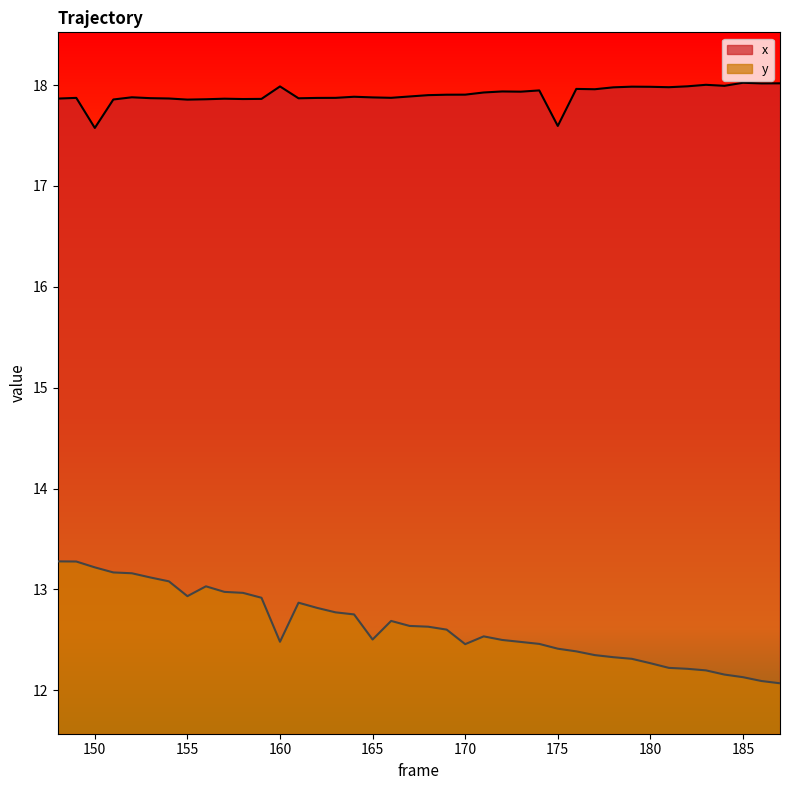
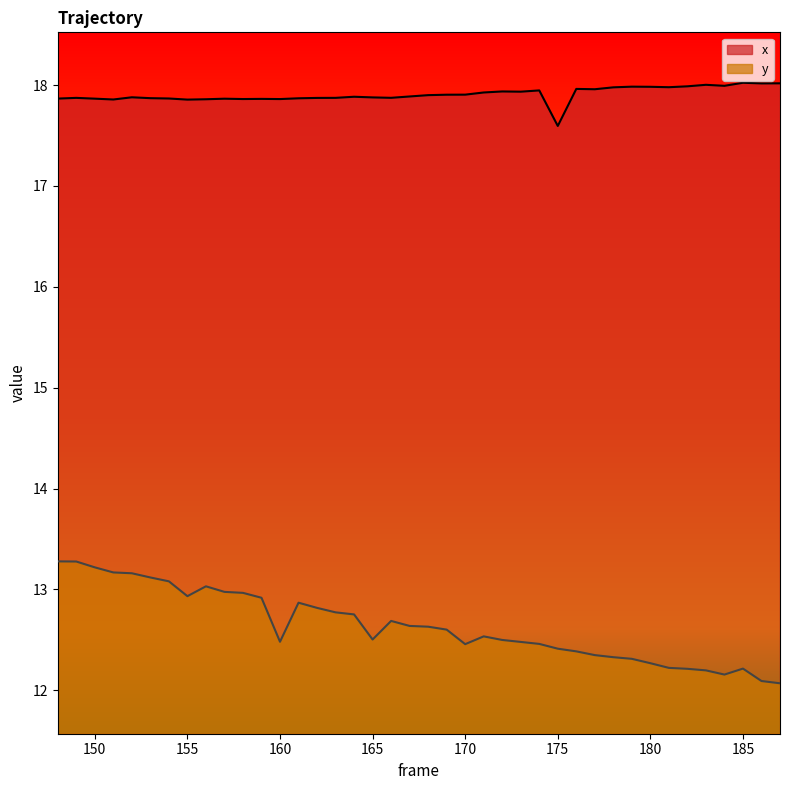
  {
    "x": {
-     "150": 17.57,
+     "150": 17.86,
      "155": 17.86,
-     "160": 17.99,
+     "160": 17.86,
      "165": 17.88,
      "170": 17.90,
      "175": 17.59,
      "180": 17.98,
      "185": 18.02
    },
    "y": {
      "150": 13.22,
      "155": 12.93,
      "160": 12.48,
      "165": 12.50,
      "170": 12.46,
      "175": 12.41,
      "180": 12.27,
-     "185": 12.13
+     "185": 12.21
    }
  }
